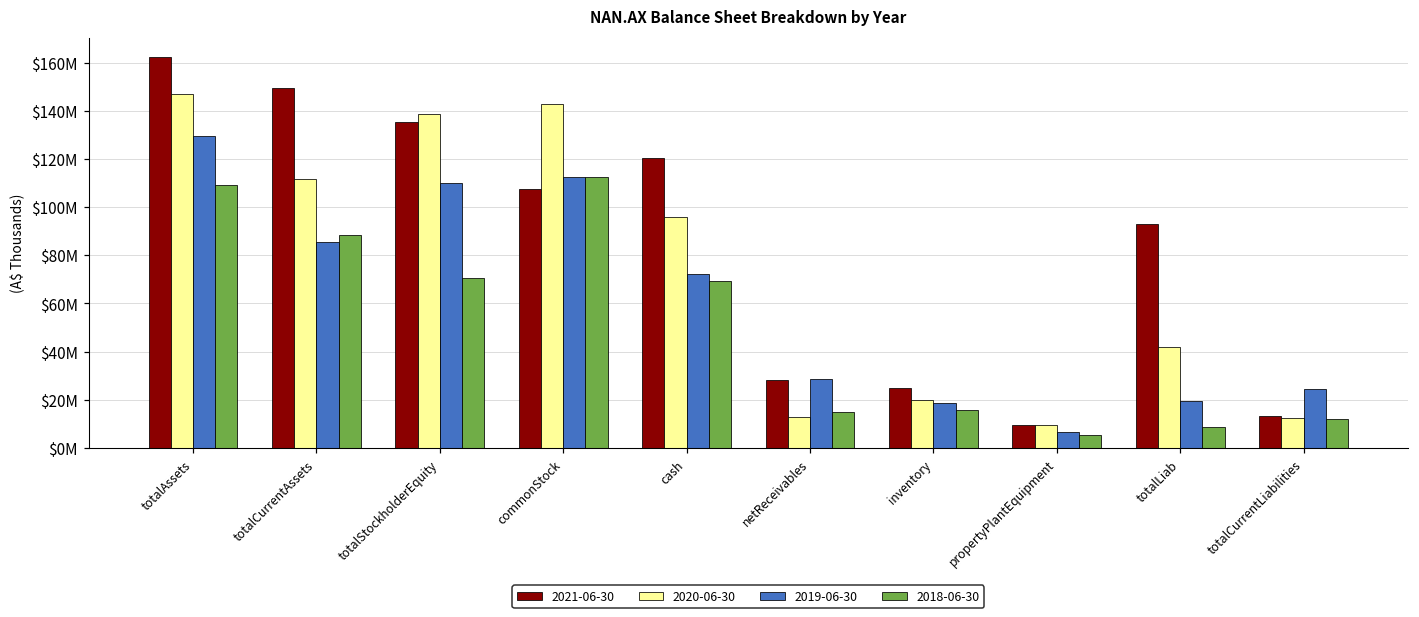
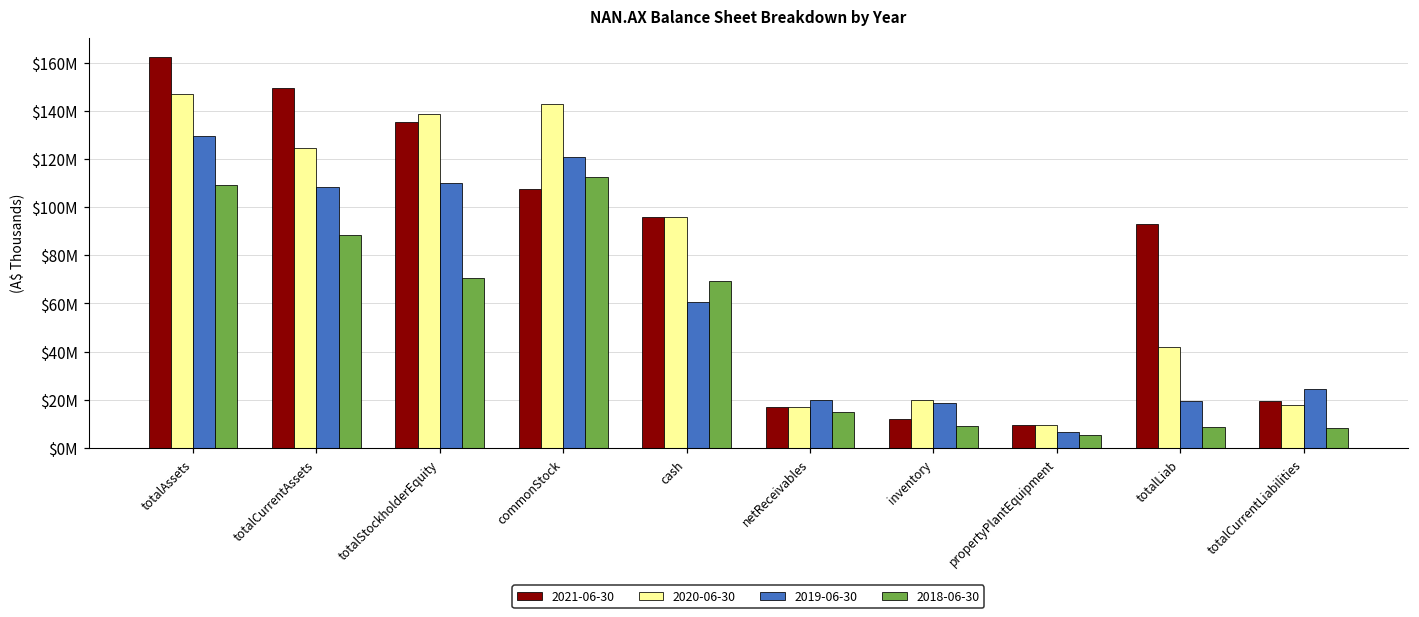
  {
    "2021-06-30": {
      "totalAssets": "$162000000",
      "totalCurrentAssets": "$149000000",
      "totalStockholderEquity": "$136000000",
      "commonStock": "$108000000",
-     "cash": "$121000000",
-     "netReceivables": "$28000000",
-     "inventory": "$25000000",
+     "cash": "$96000000",
+     "netReceivables": "$17000000",
+     "inventory": "$12000000",
      "propertyPlantEquipment": "$9000000",
      "totalLiab": "$93000000",
-     "totalCurrentLiabilities": "$13000000"
+     "totalCurrentLiabilities": "$20000000"
    },
    "2020-06-30": {
      "totalAssets": "$147000000",
-     "totalCurrentAssets": "$112000000",
+     "totalCurrentAssets": "$125000000",
      "totalStockholderEquity": "$139000000",
      "commonStock": "$143000000",
      "cash": "$96000000",
-     "netReceivables": "$13000000",
+     "netReceivables": "$17000000",
      "inventory": "$20000000",
      "propertyPlantEquipment": "$10000000",
      "totalLiab": "$42000000",
-     "totalCurrentLiabilities": "$12000000"
+     "totalCurrentLiabilities": "$18000000"
    },
    "2019-06-30": {
      "totalAssets": "$130000000",
-     "totalCurrentAssets": "$86000000",
+     "totalCurrentAssets": "$109000000",
      "totalStockholderEquity": "$110000000",
-     "commonStock": "$113000000",
-     "cash": "$72000000",
-     "netReceivables": "$29000000",
+     "commonStock": "$121000000",
+     "cash": "$61000000",
+     "netReceivables": "$20000000",
      "inventory": "$19000000",
      "propertyPlantEquipment": "$7000000",
      "totalLiab": "$19000000",
      "totalCurrentLiabilities": "$24000000"
    },
    "2018-06-30": {
      "totalAssets": "$109000000",
      "totalCurrentAssets": "$89000000",
      "totalStockholderEquity": "$71000000",
      "commonStock": "$113000000",
      "cash": "$69000000",
      "netReceivables": "$15000000",
-     "inventory": "$16000000",
+     "inventory": "$9000000",
      "propertyPlantEquipment": "$5000000",
      "totalLiab": "$9000000",
-     "totalCurrentLiabilities": "$12000000"
+     "totalCurrentLiabilities": "$8000000"
    }
  }
